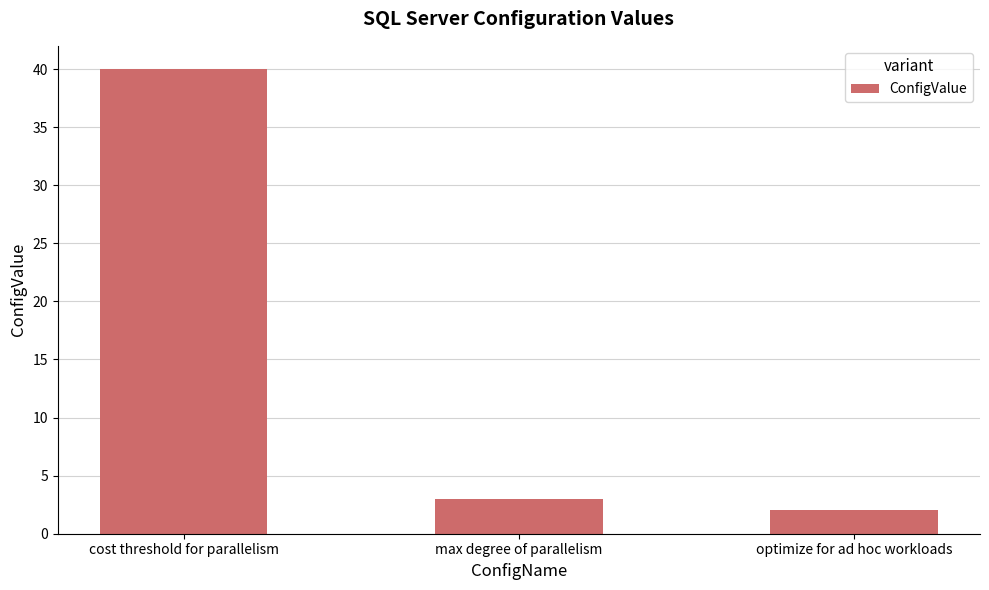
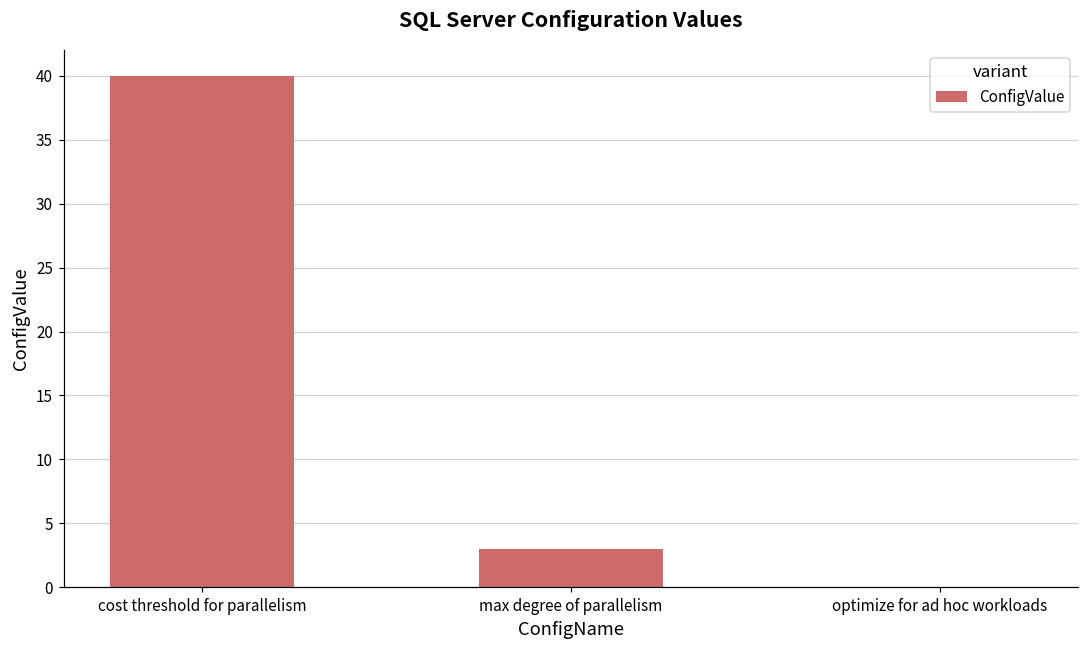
  {
    "cost threshold for parallelism": 40,
    "max degree of parallelism": 3,
-   "optimize for ad hoc workloads": 2
+   "optimize for ad hoc workloads": 0
  }
